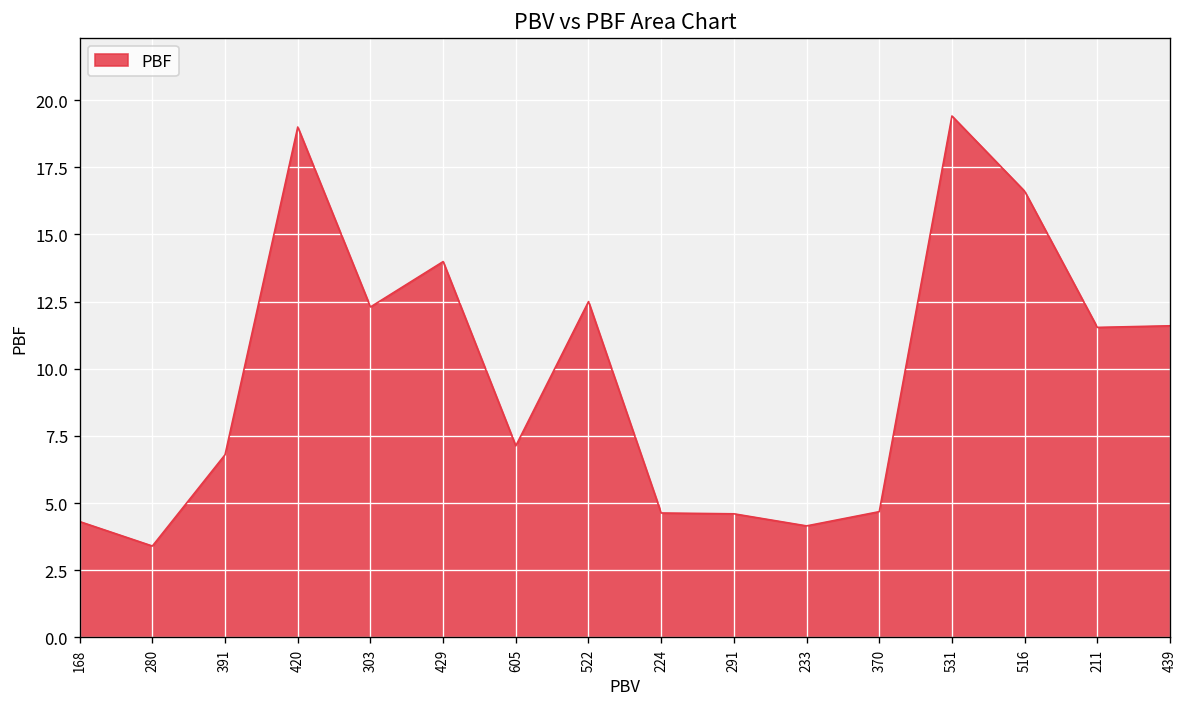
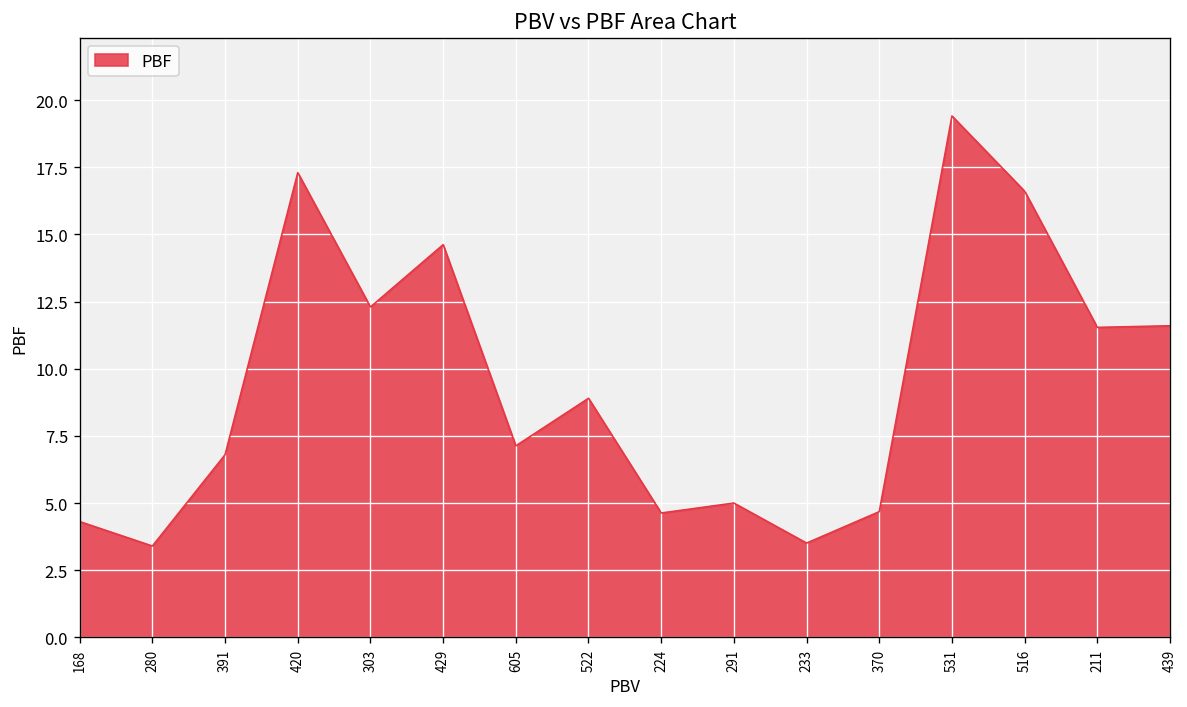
  {
    "168": 4.3,
    "280": 3.4,
    "391": 6.8,
-   "420": 19.0,
+   "420": 17.3,
    "303": 12.3,
-   "429": 14.0,
+   "429": 14.6,
    "605": 7.1,
-   "522": 12.5,
+   "522": 8.9,
    "224": 4.6,
-   "291": 4.6,
-   "233": 4.2,
+   "291": 5.0,
+   "233": 3.5,
    "370": 4.7,
    "531": 19.4,
    "516": 16.6,
    "211": 11.5,
    "439": 11.6
  }
